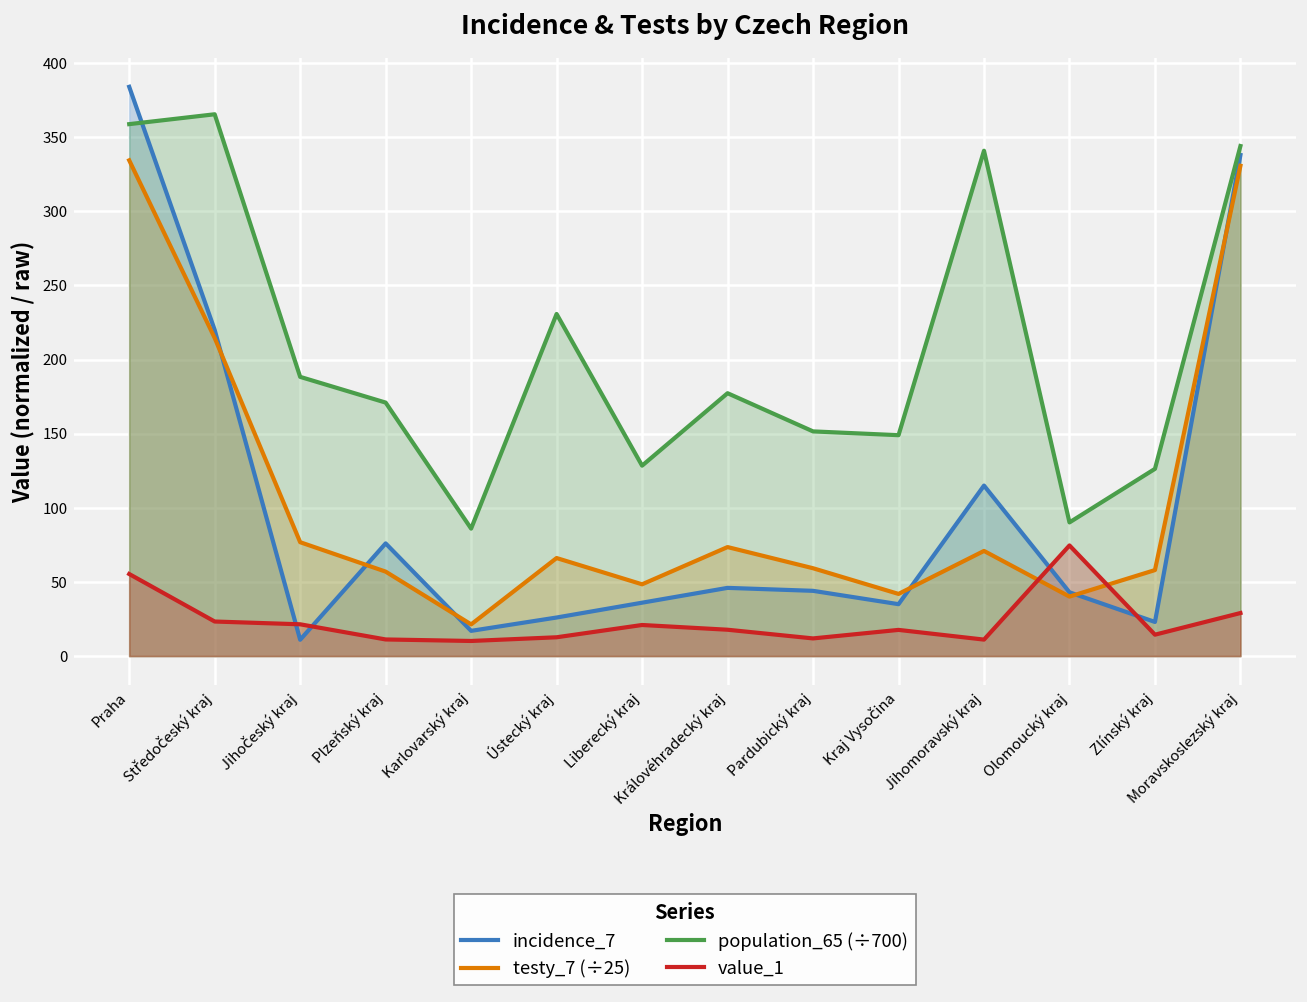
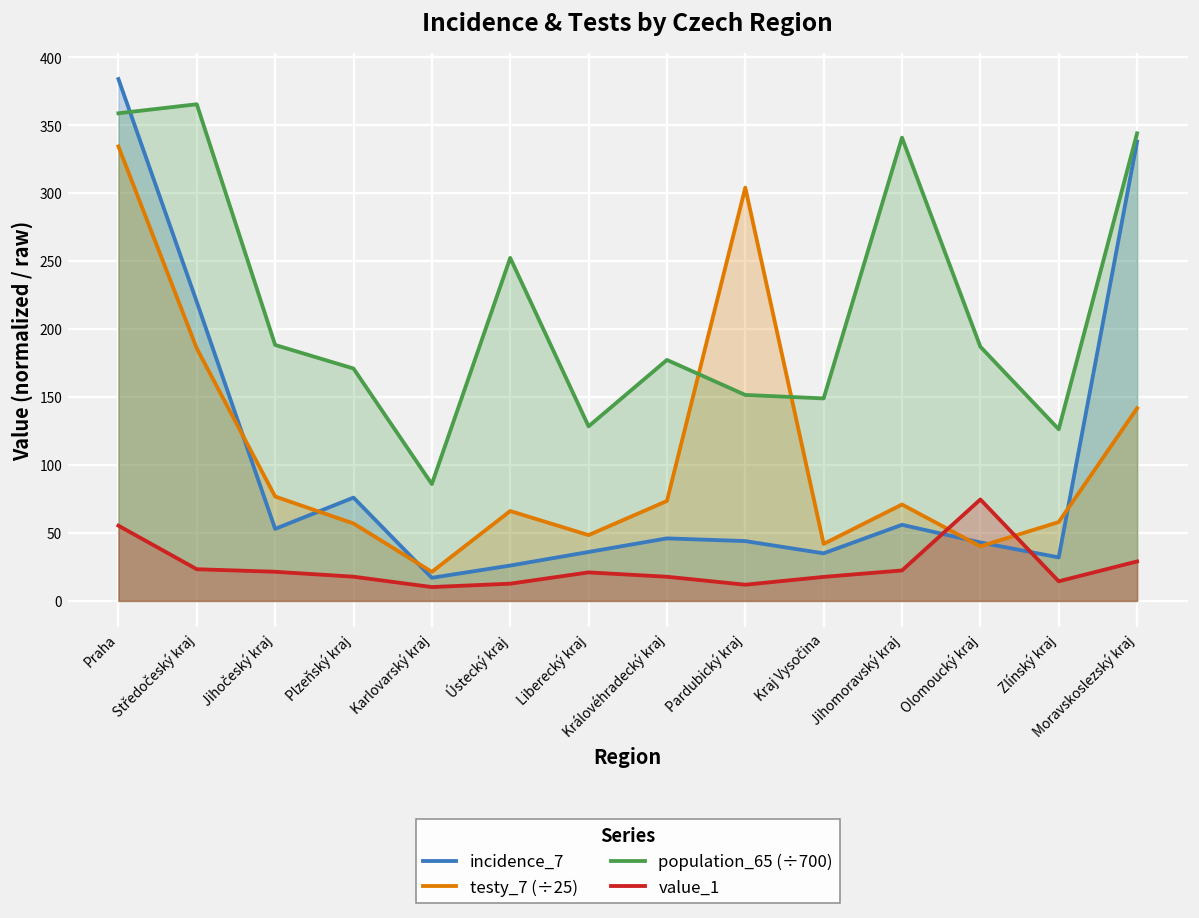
  {
    "incidence_7": {
      "Praha": 384,
      "Středočeský kraj": 220,
-     "Jihočeský kraj": 11,
+     "Jihočeský kraj": 53,
      "Plzeňský kraj": 76,
      "Karlovarský kraj": 17,
      "Ústecký kraj": 26,
      "Liberecký kraj": 36,
      "Královéhradecký kraj": 46,
      "Pardubický kraj": 44,
      "Kraj Vysočina": 35,
-     "Jihomoravský kraj": 115,
+     "Jihomoravský kraj": 56,
      "Olomoucký kraj": 43,
-     "Zlínský kraj": 23,
+     "Zlínský kraj": 32,
      "Moravskoslezský kraj": 338
    },
    "testy_7 (÷25)": {
      "Praha": 334,
-     "Středočeský kraj": 215,
+     "Středočeský kraj": 186,
      "Jihočeský kraj": 77,
      "Plzeňský kraj": 57,
      "Karlovarský kraj": 21,
      "Ústecký kraj": 66,
      "Liberecký kraj": 48,
      "Královéhradecký kraj": 74,
-     "Pardubický kraj": 59,
+     "Pardubický kraj": 304,
      "Kraj Vysočina": 42,
      "Jihomoravský kraj": 71,
      "Olomoucký kraj": 40,
      "Zlínský kraj": 58,
-     "Moravskoslezský kraj": 331
+     "Moravskoslezský kraj": 142
    },
    "population_65 (÷700)": {
      "Praha": 359,
      "Středočeský kraj": 365,
      "Jihočeský kraj": 188,
      "Plzeňský kraj": 171,
      "Karlovarský kraj": 86,
-     "Ústecký kraj": 231,
+     "Ústecký kraj": 252,
      "Liberecký kraj": 128,
      "Královéhradecký kraj": 177,
      "Pardubický kraj": 152,
      "Kraj Vysočina": 149,
      "Jihomoravský kraj": 341,
-     "Olomoucký kraj": 90,
+     "Olomoucký kraj": 187,
      "Zlínský kraj": 126,
      "Moravskoslezský kraj": 344
    },
    "value_1": {
      "Praha": 55,
      "Středočeský kraj": 23,
      "Jihočeský kraj": 21,
-     "Plzeňský kraj": 11,
+     "Plzeňský kraj": 18,
      "Karlovarský kraj": 10,
      "Ústecký kraj": 13,
      "Liberecký kraj": 21,
      "Královéhradecký kraj": 18,
      "Pardubický kraj": 12,
      "Kraj Vysočina": 18,
-     "Jihomoravský kraj": 11,
+     "Jihomoravský kraj": 22,
      "Olomoucký kraj": 75,
      "Zlínský kraj": 14,
      "Moravskoslezský kraj": 29
    }
  }
